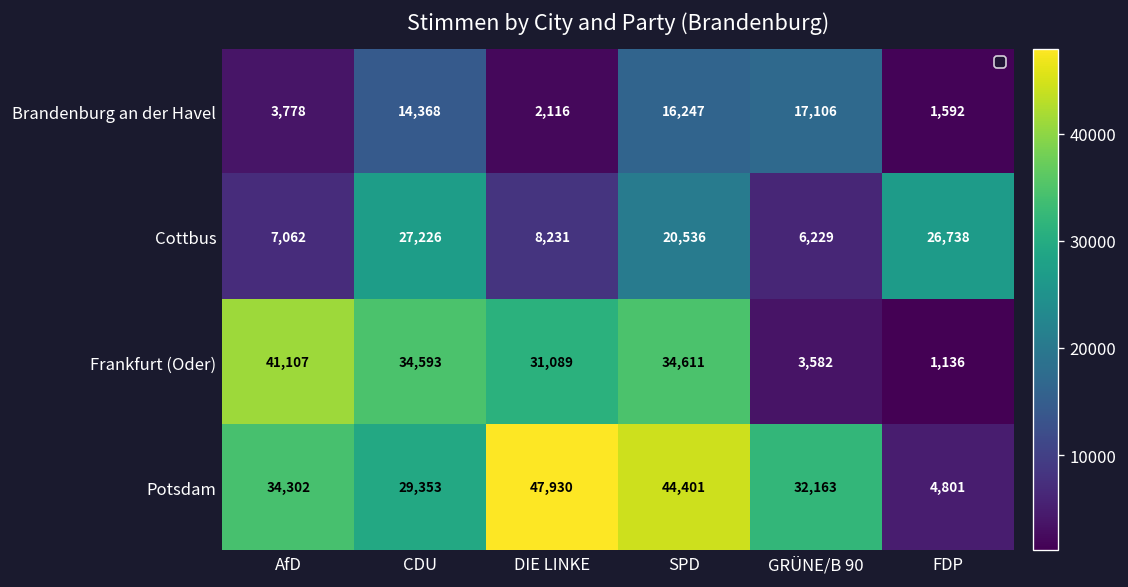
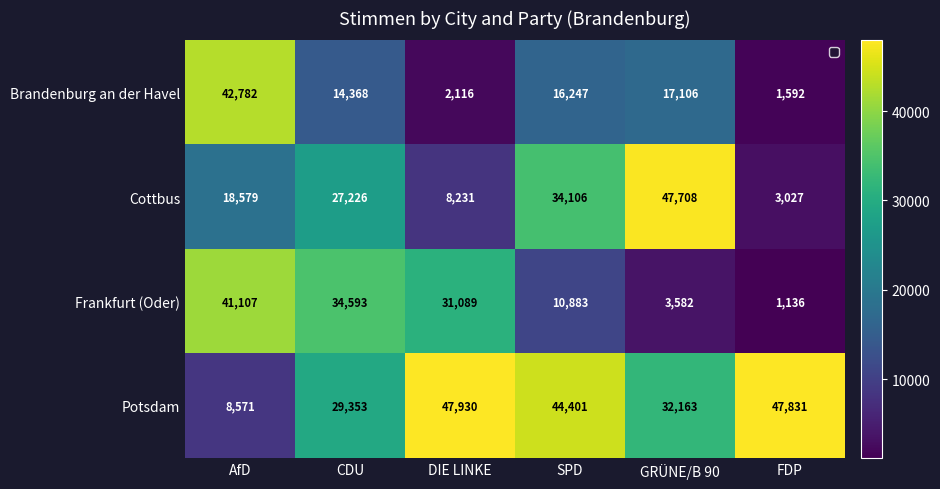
  {
    "Brandenburg an der Havel": {
-     "AfD": "3,778",
+     "AfD": "42,782",
      "CDU": "14,368",
      "DIE LINKE": "2,116",
      "SPD": "16,247",
      "GRÜNE/B 90": "17,106",
      "FDP": "1,592"
    },
    "Cottbus": {
-     "AfD": "7,062",
+     "AfD": "18,579",
      "CDU": "27,226",
      "DIE LINKE": "8,231",
-     "SPD": "20,536",
-     "GRÜNE/B 90": "6,229",
-     "FDP": "26,738"
+     "SPD": "34,106",
+     "GRÜNE/B 90": "47,708",
+     "FDP": "3,027"
    },
    "Frankfurt (Oder)": {
      "AfD": "41,107",
      "CDU": "34,593",
      "DIE LINKE": "31,089",
-     "SPD": "34,611",
+     "SPD": "10,883",
      "GRÜNE/B 90": "3,582",
      "FDP": "1,136"
    },
    "Potsdam": {
-     "AfD": "34,302",
+     "AfD": "8,571",
      "CDU": "29,353",
      "DIE LINKE": "47,930",
      "SPD": "44,401",
      "GRÜNE/B 90": "32,163",
-     "FDP": "4,801"
+     "FDP": "47,831"
    }
  }
